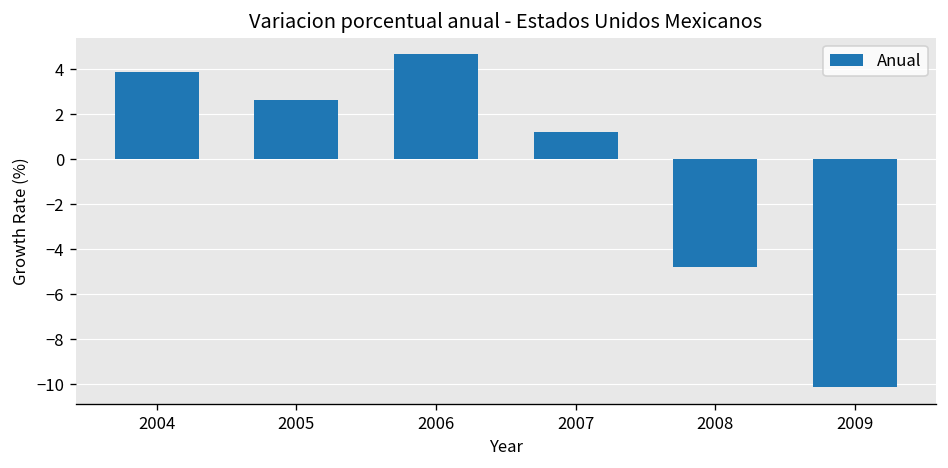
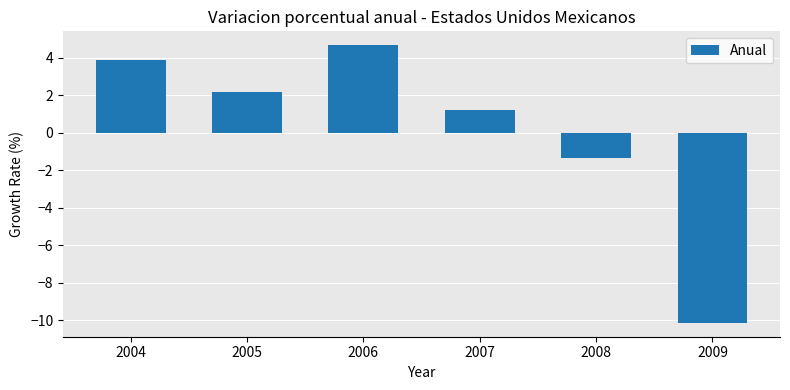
  {
    "2004": 3.9,
-   "2005": 2.6,
+   "2005": 2.2,
    "2006": 4.7,
    "2007": 1.2,
-   "2008": -4.8,
+   "2008": -1.4,
    "2009": -10.1
  }
